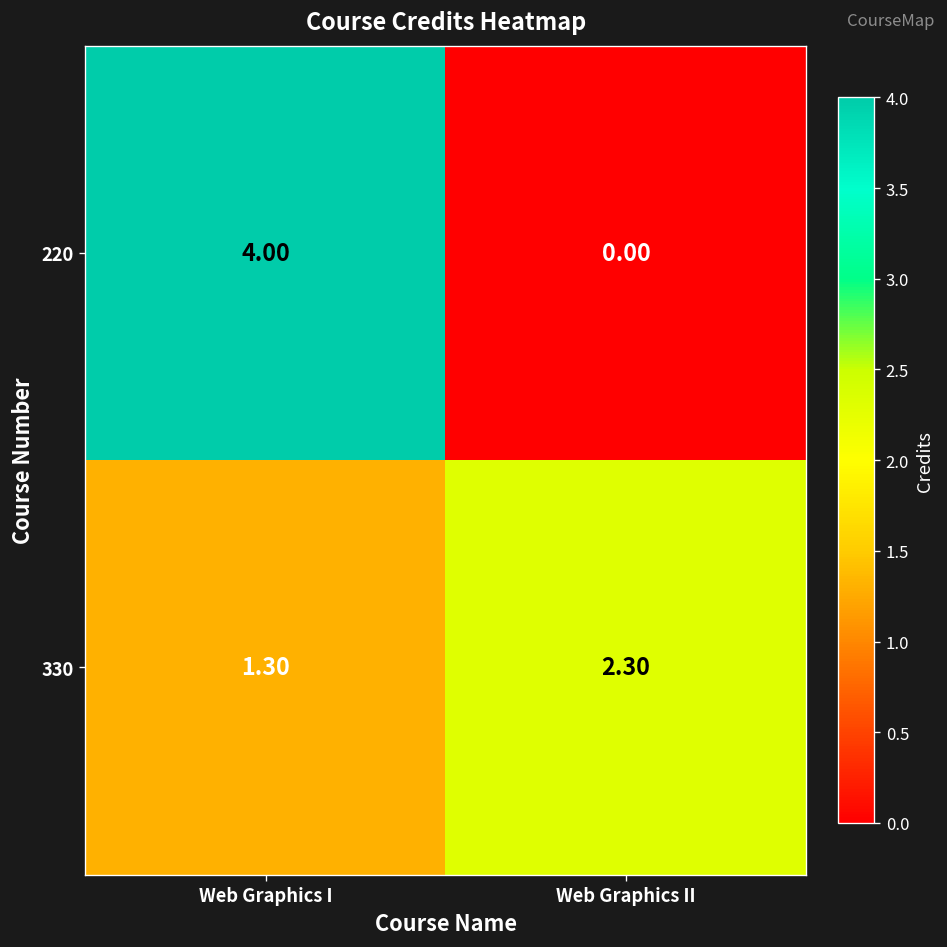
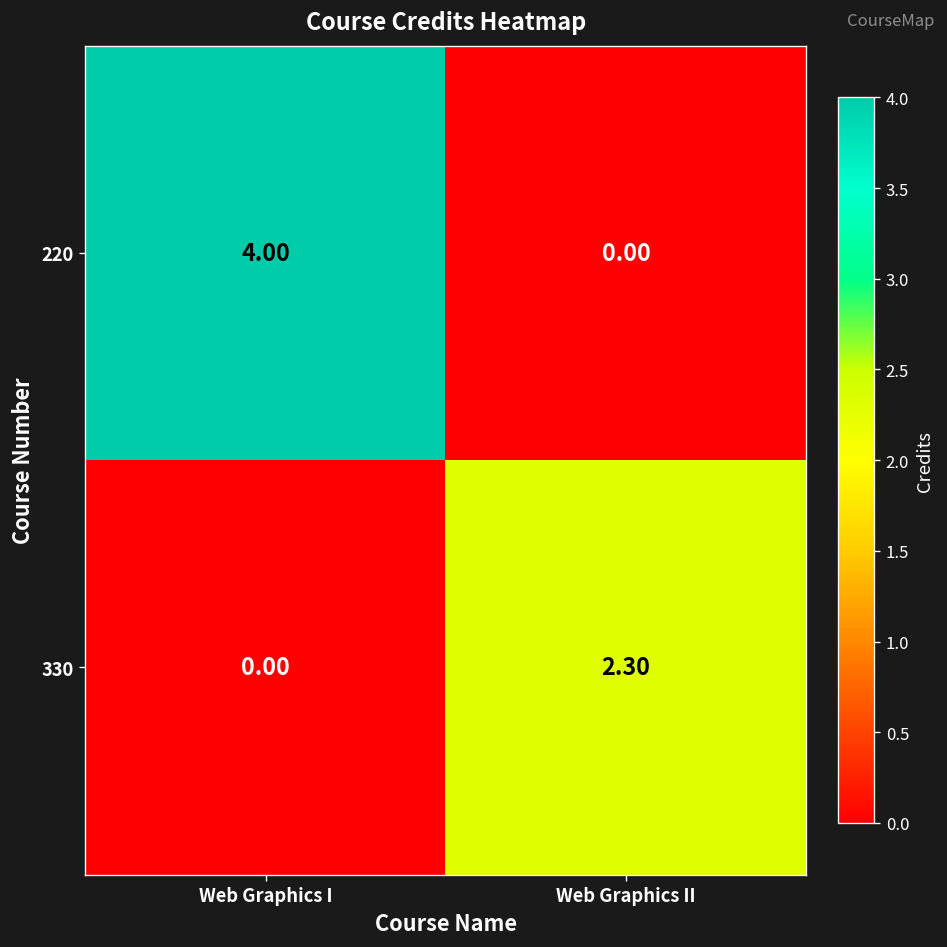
  {
    "220": {
      "Web Graphics I": 4.00,
      "Web Graphics II": 0.00
    },
    "330": {
-     "Web Graphics I": 1.30,
+     "Web Graphics I": 0.00,
      "Web Graphics II": 2.30
    }
  }
